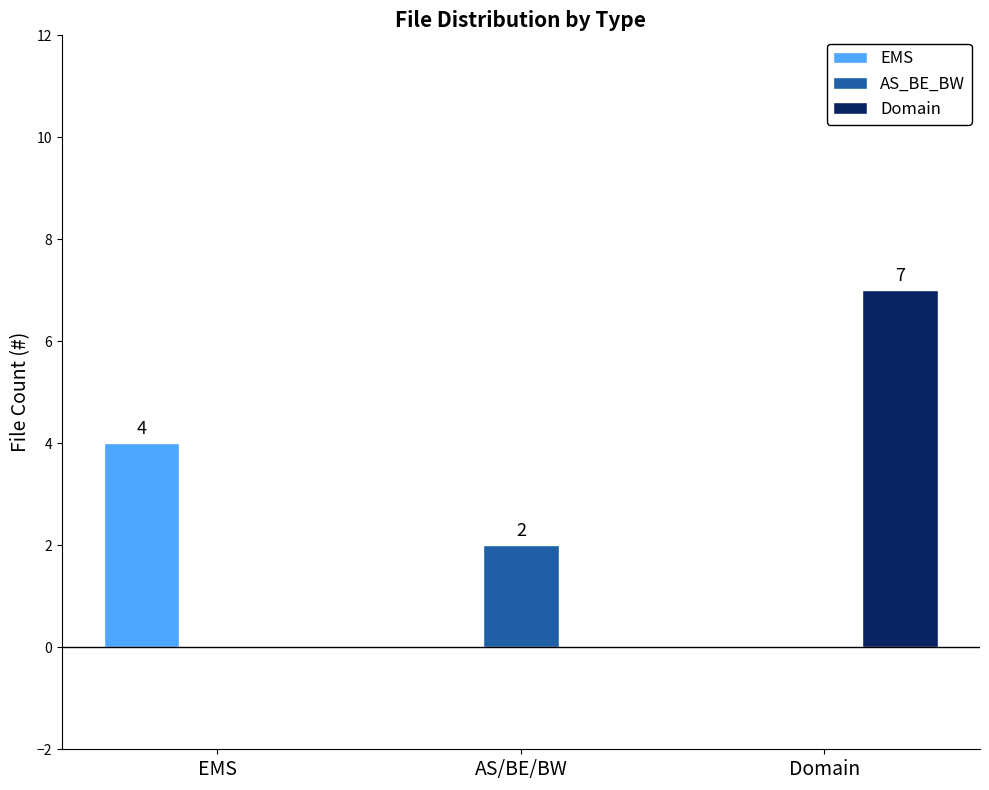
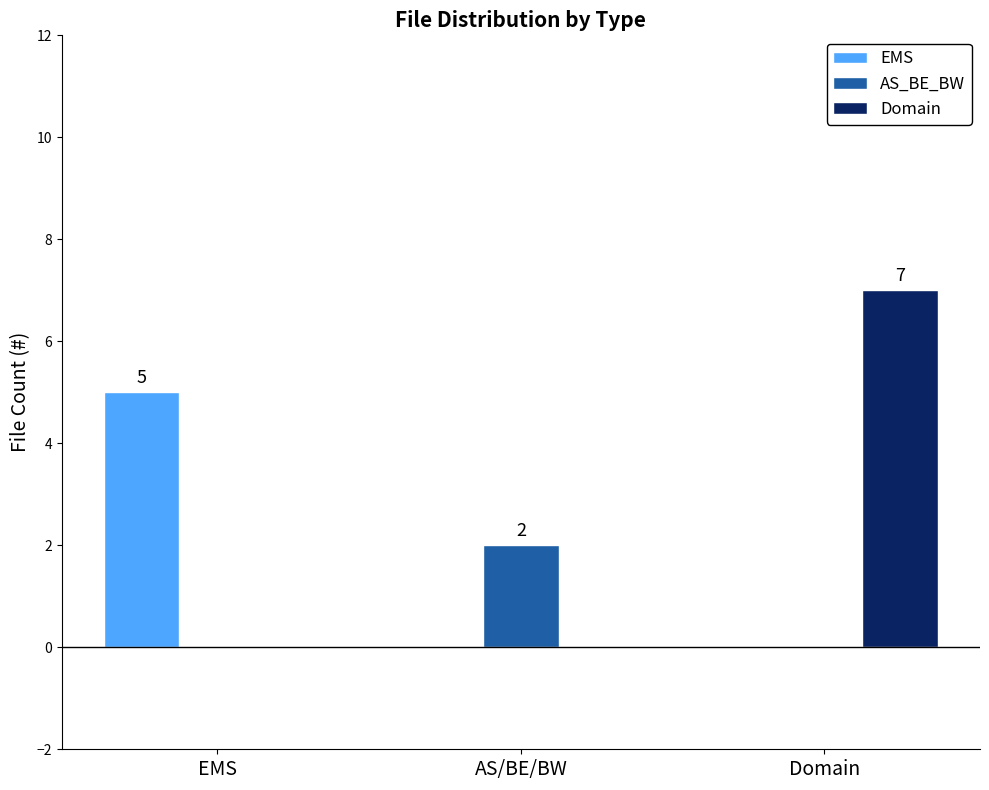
  {
    "EMS": {
-     "EMS": 4
+     "EMS": 5
    },
    "AS_BE_BW": {
      "AS/BE/BW": 2
    },
    "Domain": {
      "Domain": 7
    }
  }
